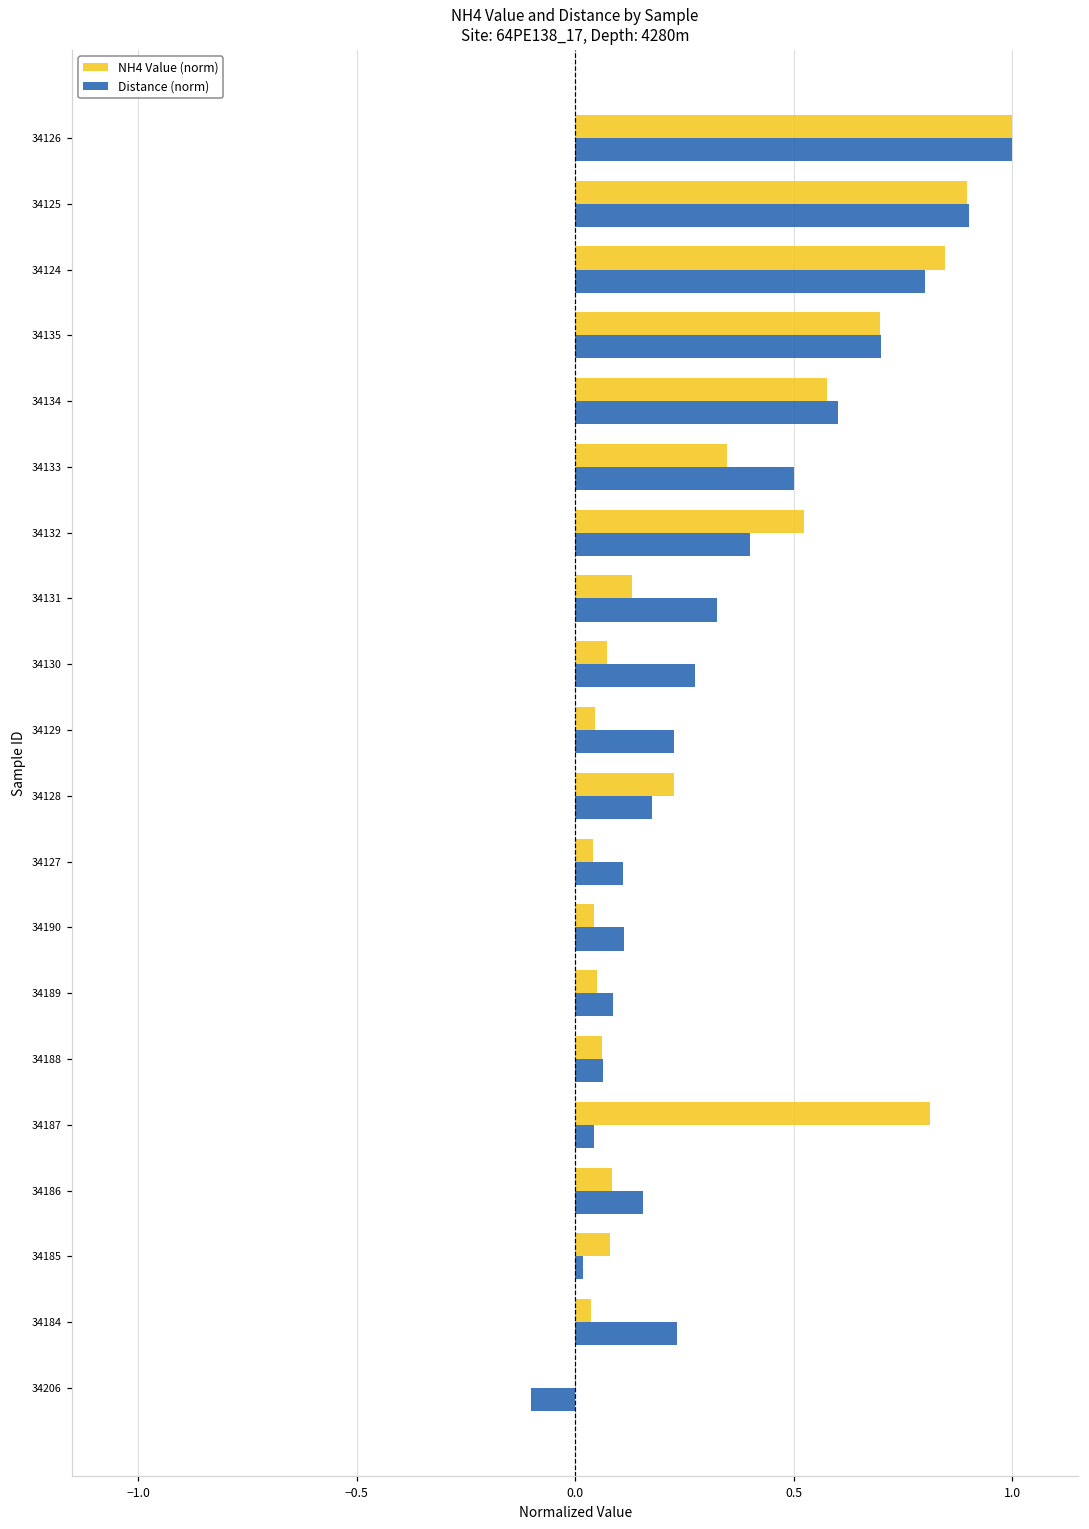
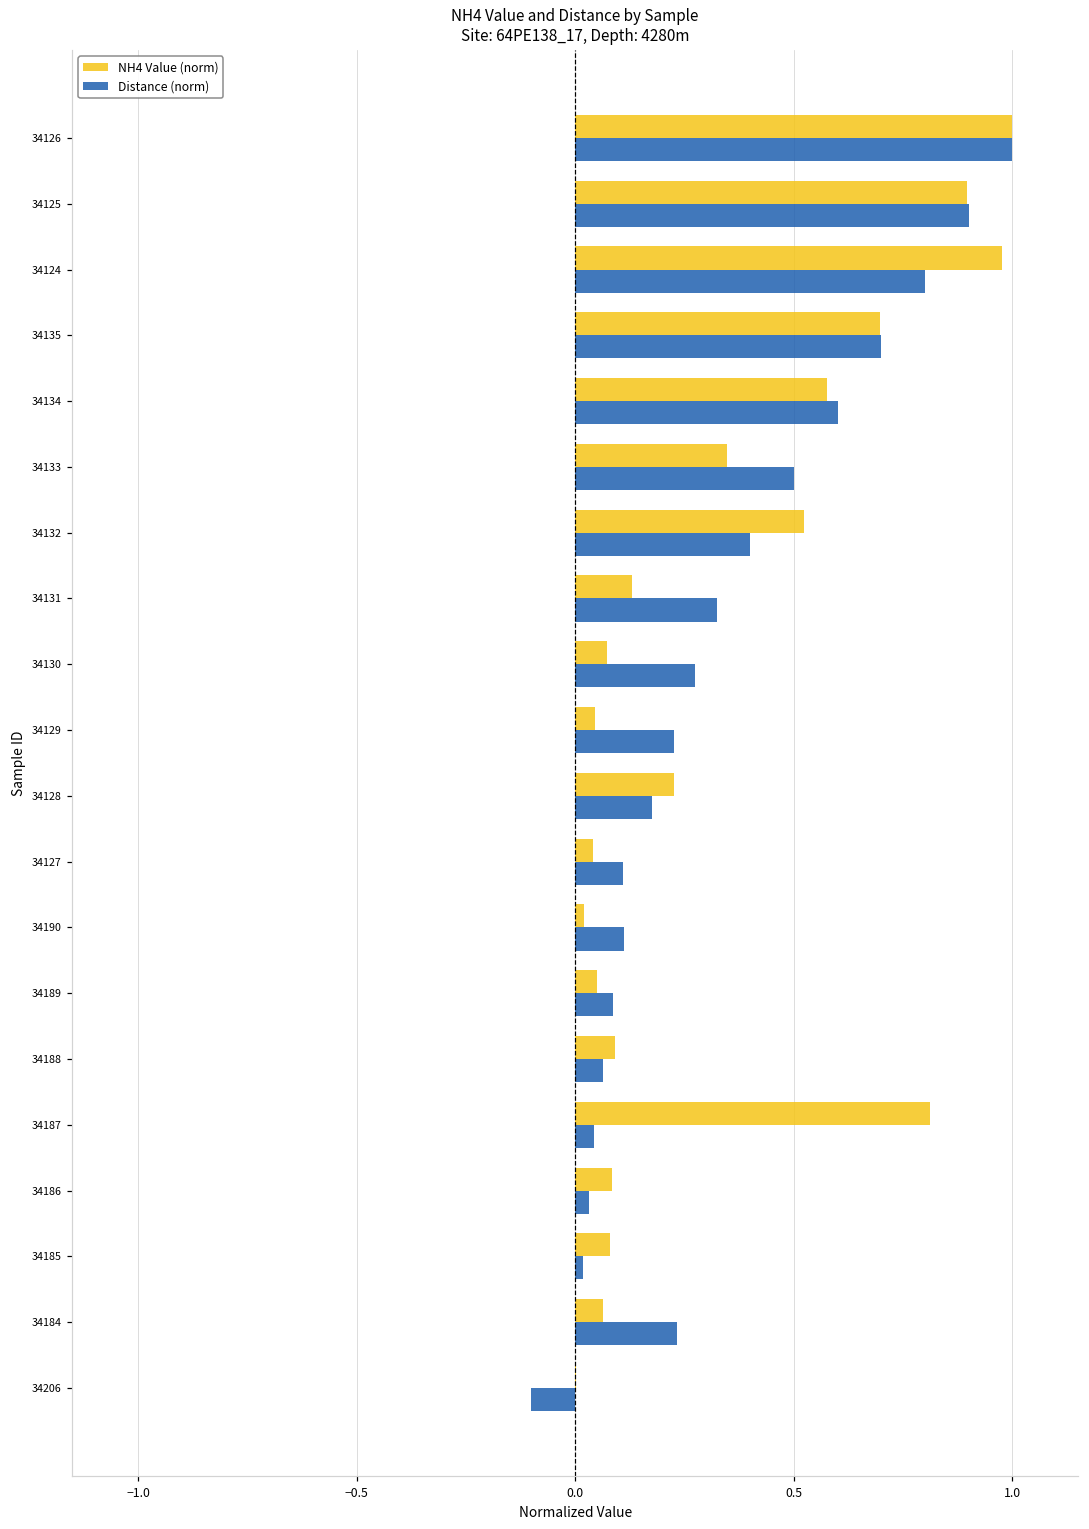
  {
    "NH4 Value (norm)": {
      "34126": 1.00,
      "34125": 0.90,
-     "34124": 0.85,
+     "34124": 0.98,
      "34135": 0.70,
      "34134": 0.58,
      "34133": 0.35,
      "34132": 0.52,
      "34131": 0.13,
      "34130": 0.07,
      "34129": 0.04,
      "34128": 0.23,
      "34127": 0.04,
-     "34190": 0.04,
+     "34190": 0.02,
      "34189": 0.05,
-     "34188": 0.06,
+     "34188": 0.09,
      "34187": 0.81,
      "34186": 0.08,
      "34185": 0.08,
-     "34184": 0.04
+     "34184": 0.06
    },
    "Distance (norm)": {
      "34126": 1.00,
      "34125": 0.90,
      "34124": 0.80,
      "34135": 0.70,
      "34134": 0.60,
      "34133": 0.50,
      "34132": 0.40,
      "34131": 0.33,
      "34130": 0.28,
      "34129": 0.23,
      "34128": 0.18,
      "34127": 0.11,
      "34190": 0.11,
      "34189": 0.09,
      "34188": 0.06,
      "34187": 0.04,
-     "34186": 0.16,
+     "34186": 0.03,
      "34185": 0.02,
      "34184": 0.23,
      "34206": -0.10
    }
  }
